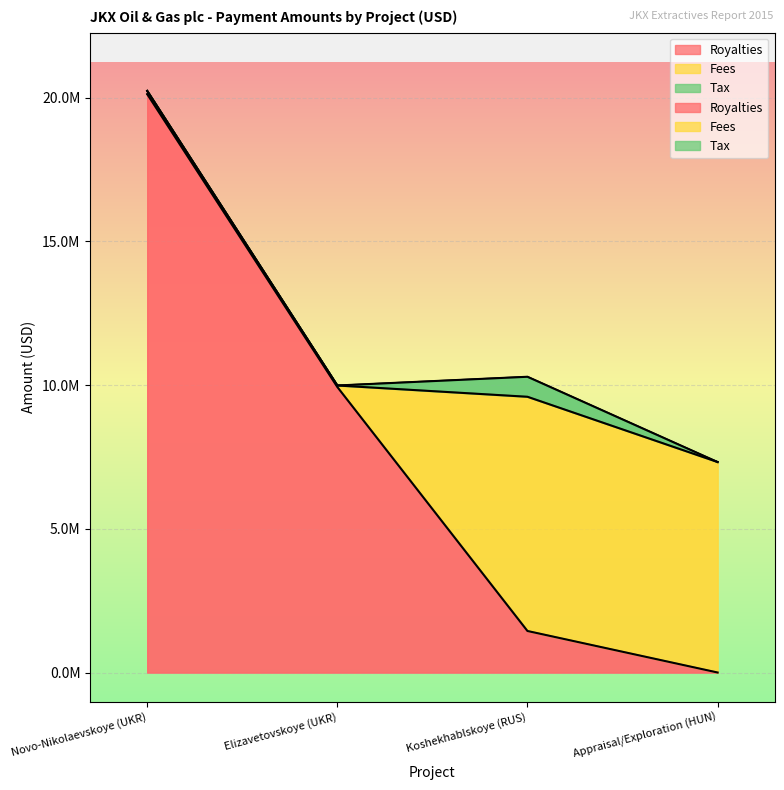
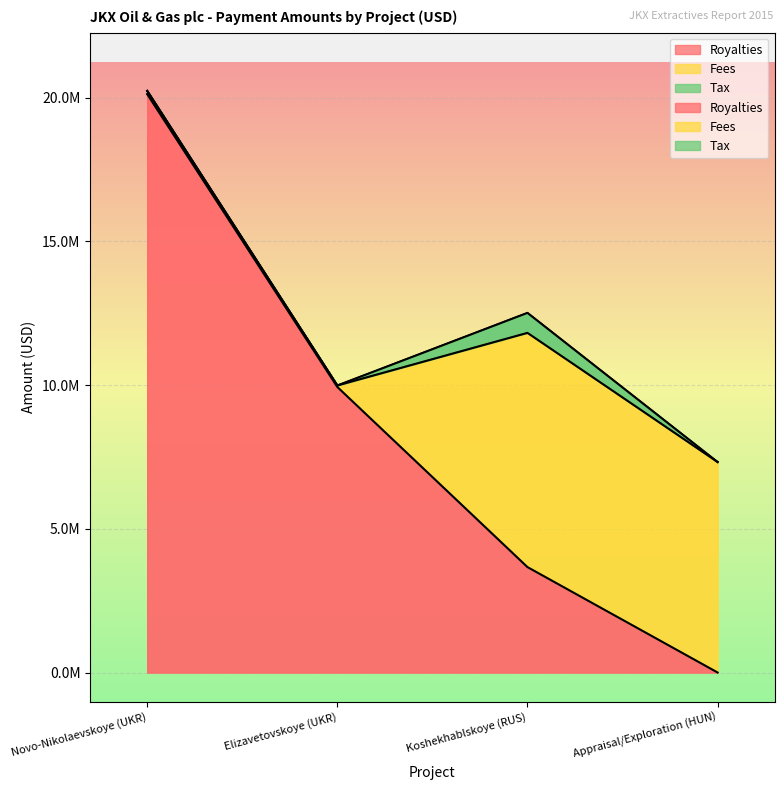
  {
    "Royalties": {
      "Novo-Nikolaevskoye (UKR)": 20100000,
-     "Koshekhablskoye (RUS)": 1400000,
+     "Koshekhablskoye (RUS)": 3700000,
      "Appraisal/Exploration (HUN)": 0
    },
    "Fees": {
      "Koshekhablskoye (RUS)": 8100000
    },
    "Tax": {
      "Koshekhablskoye (RUS)": 700000
    }
  }
